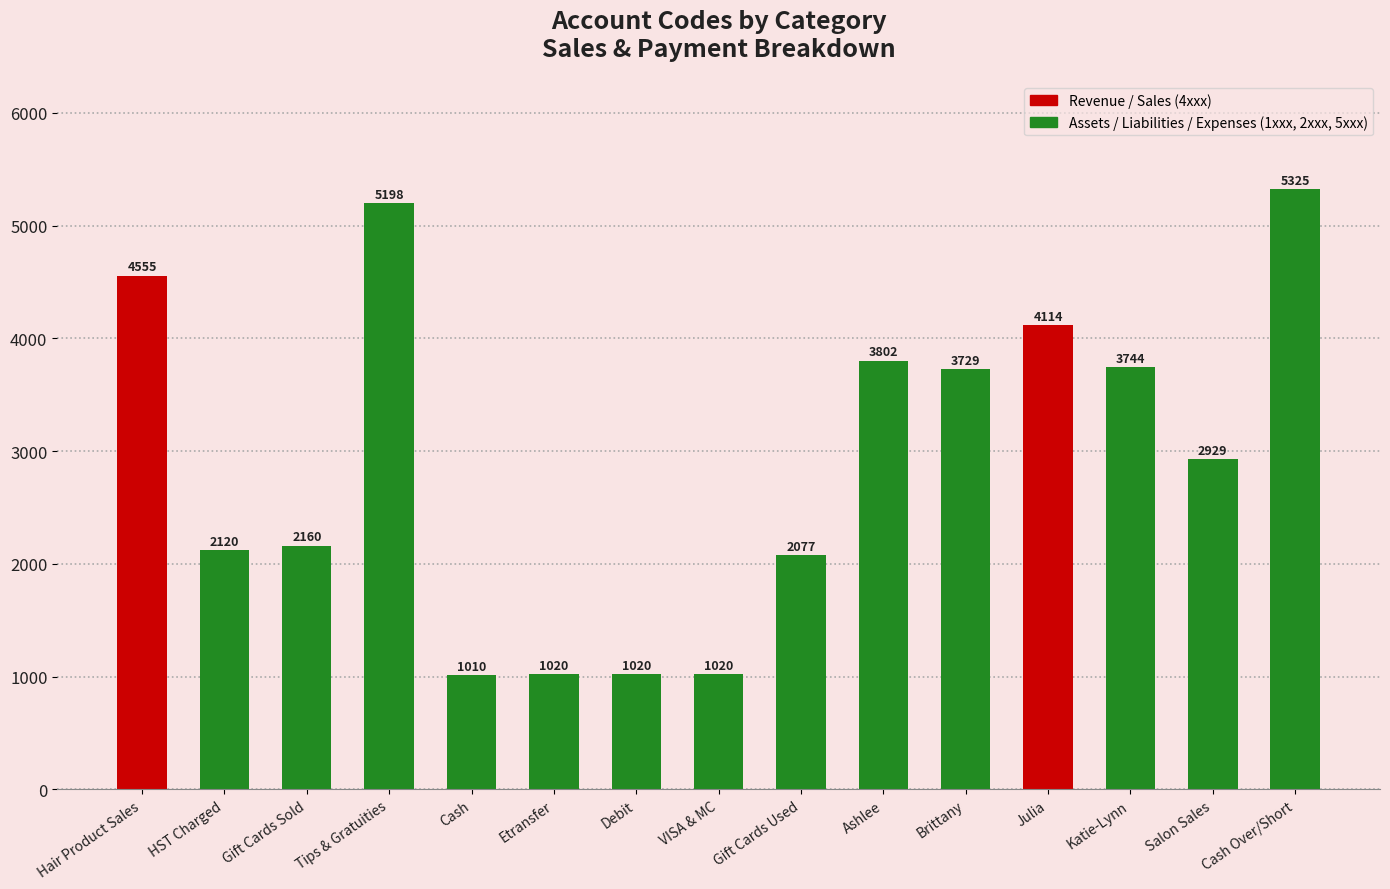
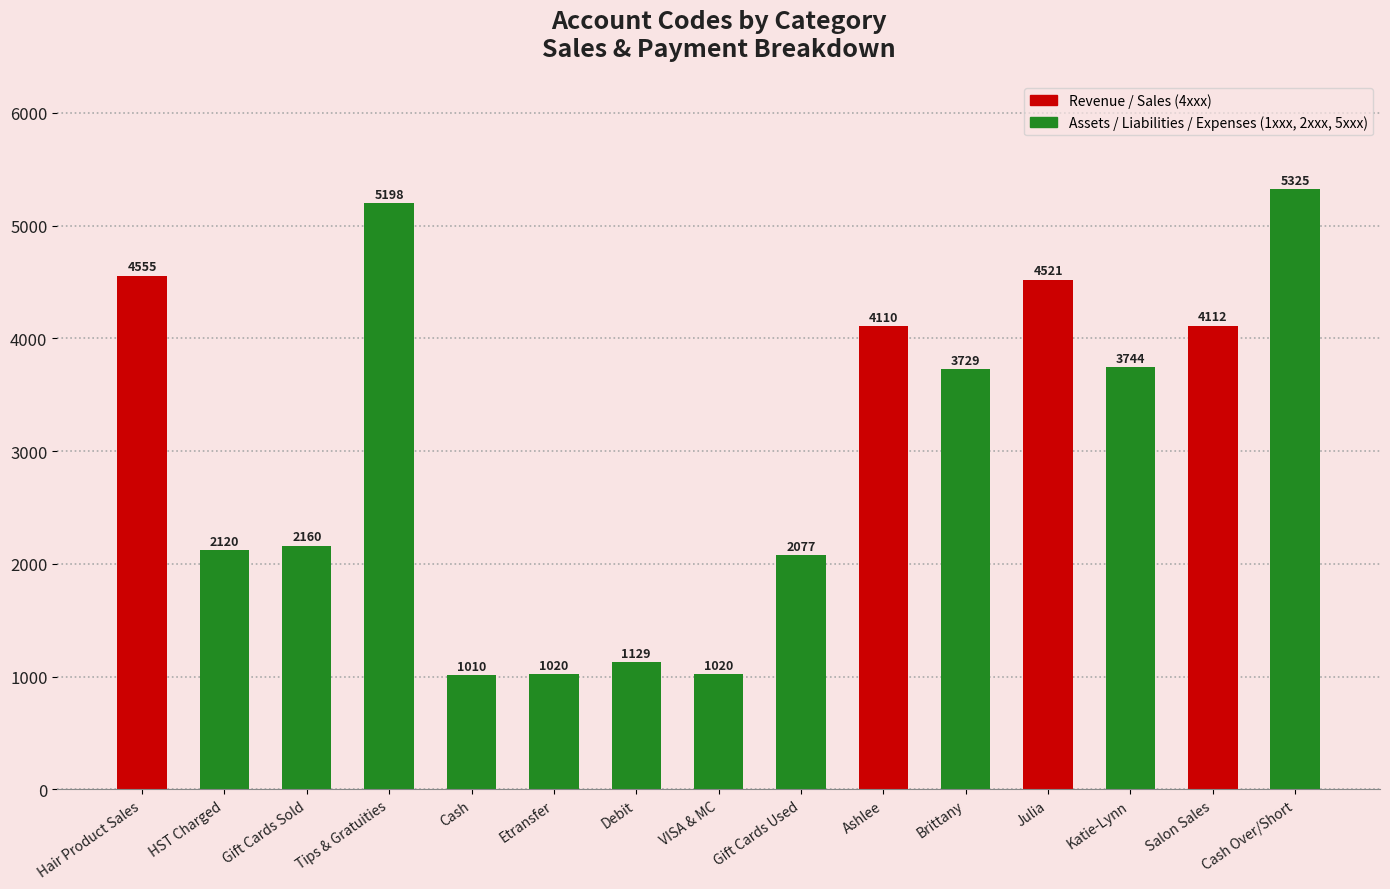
  {
    "Hair Product Sales": 4555,
    "HST Charged": 2120,
    "Gift Cards Sold": 2160,
    "Tips & Gratuities": 5198,
    "Cash": 1010,
    "Etransfer": 1020,
-   "Debit": 1020,
+   "Debit": 1129,
    "VISA & MC": 1020,
    "Gift Cards Used": 2077,
-   "Ashlee": 3802,
+   "Ashlee": 4110,
    "Brittany": 3729,
-   "Julia": 4114,
+   "Julia": 4521,
    "Katie-Lynn": 3744,
-   "Salon Sales": 2929,
+   "Salon Sales": 4112,
    "Cash Over/Short": 5325
  }
